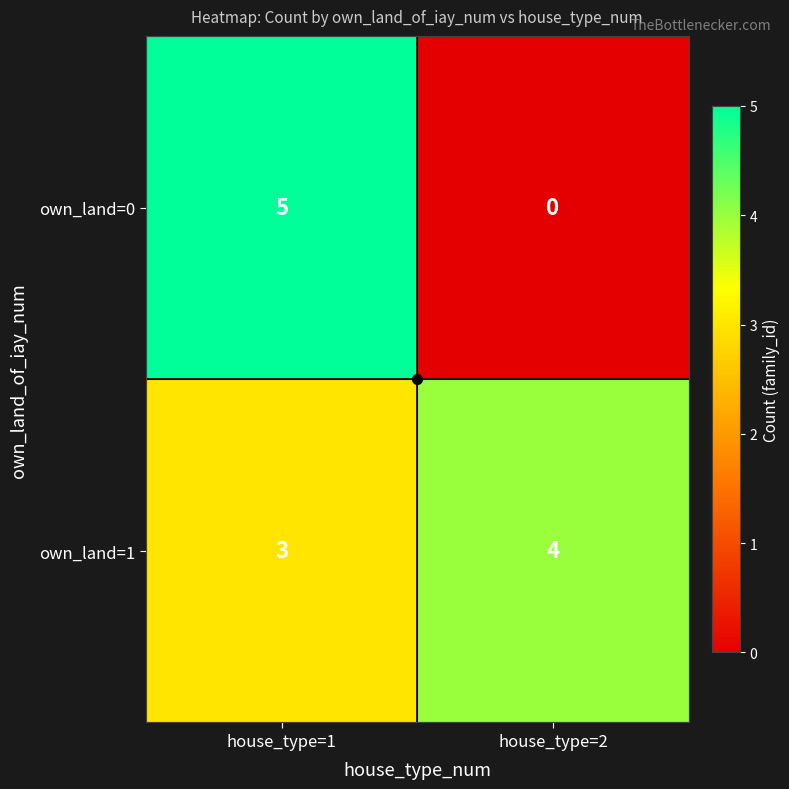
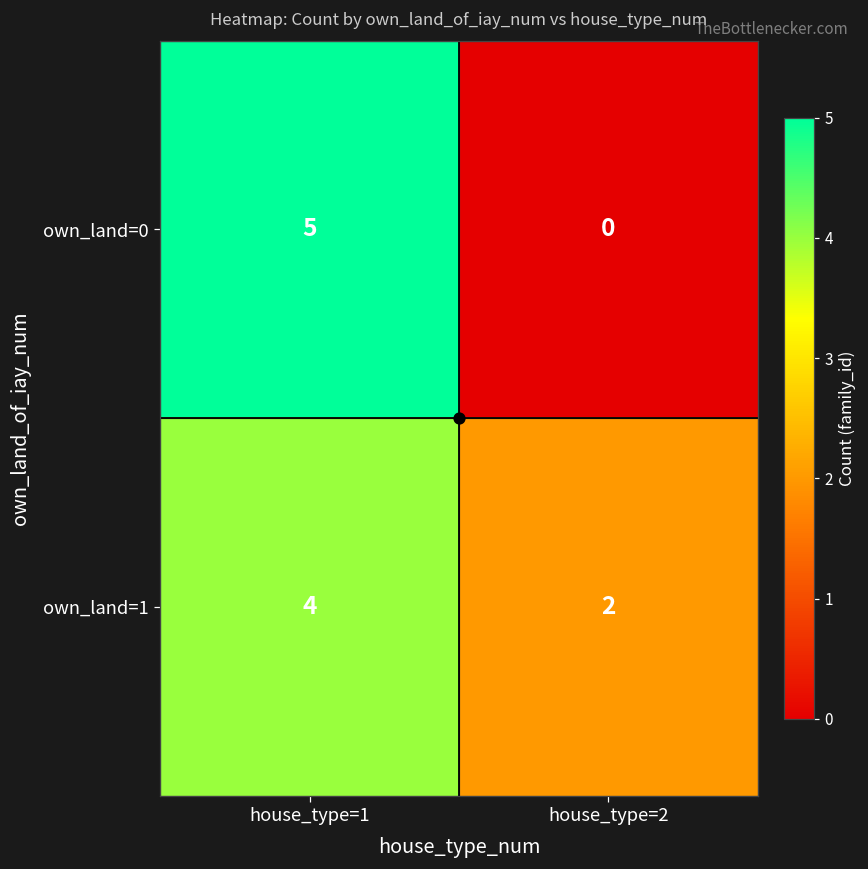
  {
    "own_land=0": {
      "house_type=1": 5,
      "house_type=2": 0
    },
    "own_land=1": {
-     "house_type=1": 3,
-     "house_type=2": 4
+     "house_type=1": 4,
+     "house_type=2": 2
    }
  }
